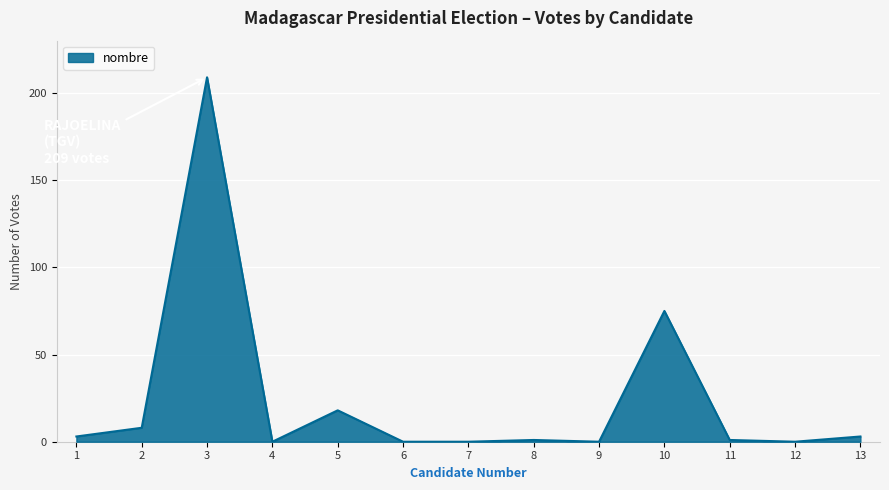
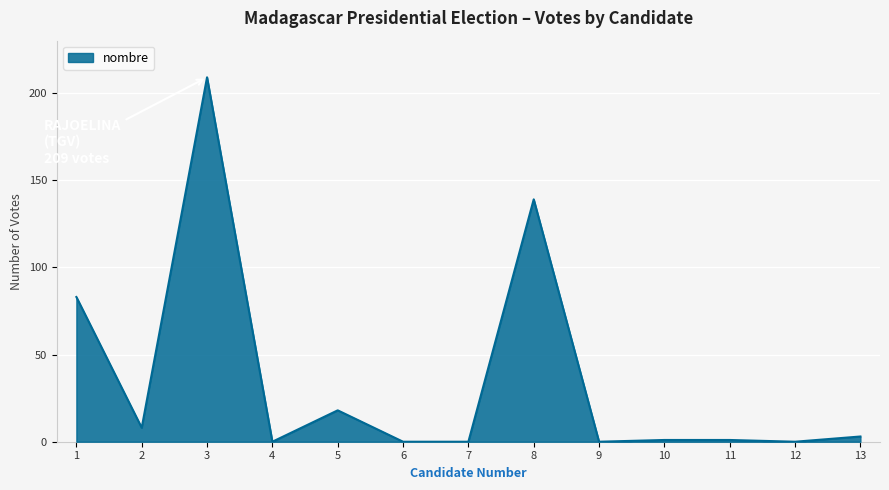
  {
-   "1": 3,
+   "1": 83,
    "2": 8,
    "3": 209,
    "4": 0,
    "5": 18,
    "6": 0,
    "7": 0,
-   "8": 1,
+   "8": 139,
    "9": 0,
-   "10": 75,
+   "10": 1,
    "11": 1,
    "12": 0,
    "13": 3
  }
